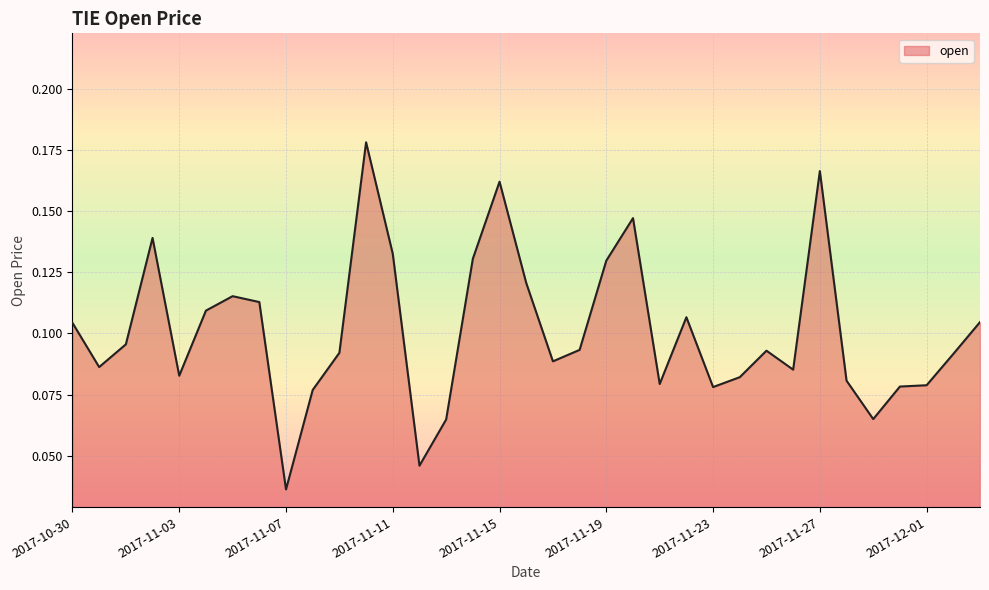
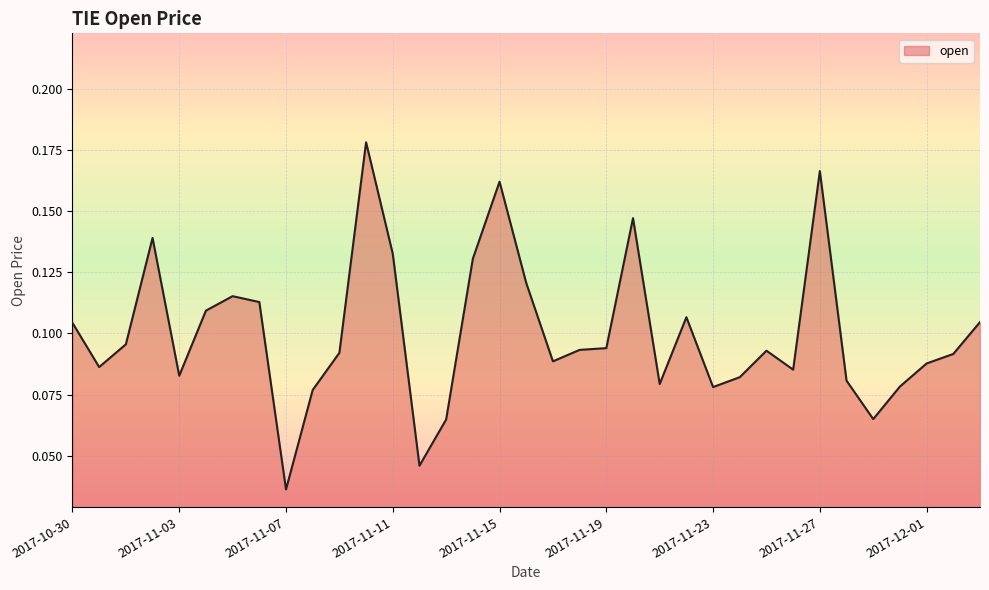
  {
    "2017-10-30": 0.104,
    "2017-11-03": 0.083,
    "2017-11-07": 0.036,
    "2017-11-11": 0.133,
    "2017-11-15": 0.162,
-   "2017-11-19": 0.130,
+   "2017-11-19": 0.094,
    "2017-11-23": 0.078,
    "2017-11-27": 0.166,
-   "2017-12-01": 0.079
+   "2017-12-01": 0.088
  }
